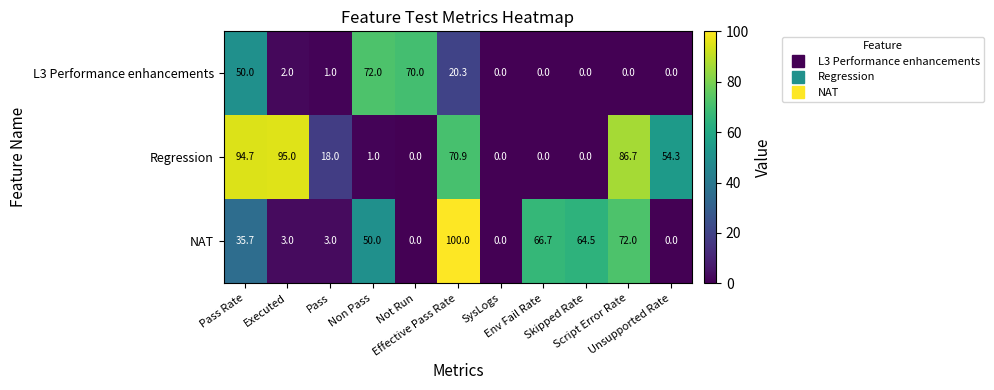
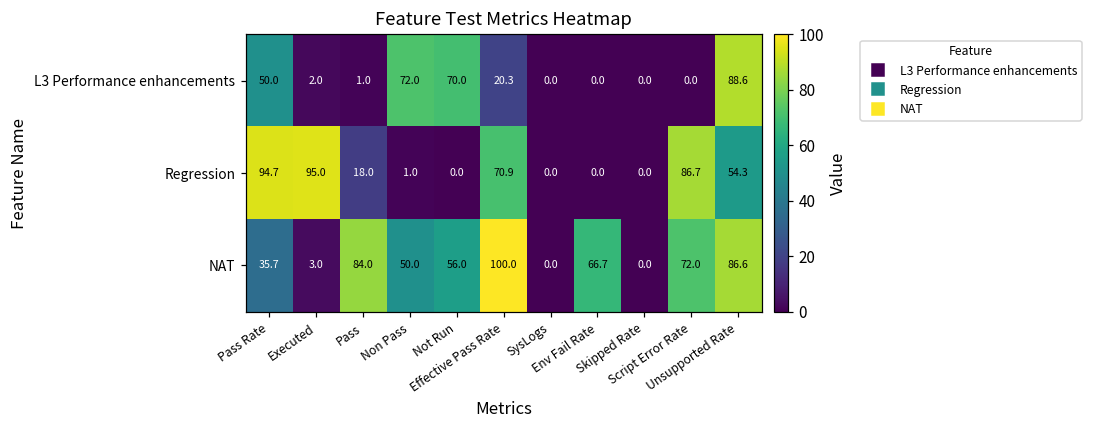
  {
    "L3 Performance enhancements": {
      "Pass Rate": 50.0,
      "Executed": 2.0,
      "Pass": 1.0,
      "Non Pass": 72.0,
      "Not Run": 70.0,
      "Effective Pass Rate": 20.3,
      "SysLogs": 0.0,
      "Env Fail Rate": 0.0,
      "Skipped Rate": 0.0,
      "Script Error Rate": 0.0,
-     "Unsupported Rate": 0.0
+     "Unsupported Rate": 88.6
    },
    "Regression": {
      "Pass Rate": 94.7,
      "Executed": 95.0,
      "Pass": 18.0,
      "Non Pass": 1.0,
      "Not Run": 0.0,
      "Effective Pass Rate": 70.9,
      "SysLogs": 0.0,
      "Env Fail Rate": 0.0,
      "Skipped Rate": 0.0,
      "Script Error Rate": 86.7,
      "Unsupported Rate": 54.3
    },
    "NAT": {
      "Pass Rate": 35.7,
      "Executed": 3.0,
-     "Pass": 3.0,
+     "Pass": 84.0,
      "Non Pass": 50.0,
-     "Not Run": 0.0,
+     "Not Run": 56.0,
      "Effective Pass Rate": 100.0,
      "SysLogs": 0.0,
      "Env Fail Rate": 66.7,
-     "Skipped Rate": 64.5,
+     "Skipped Rate": 0.0,
      "Script Error Rate": 72.0,
-     "Unsupported Rate": 0.0
+     "Unsupported Rate": 86.6
    }
  }
